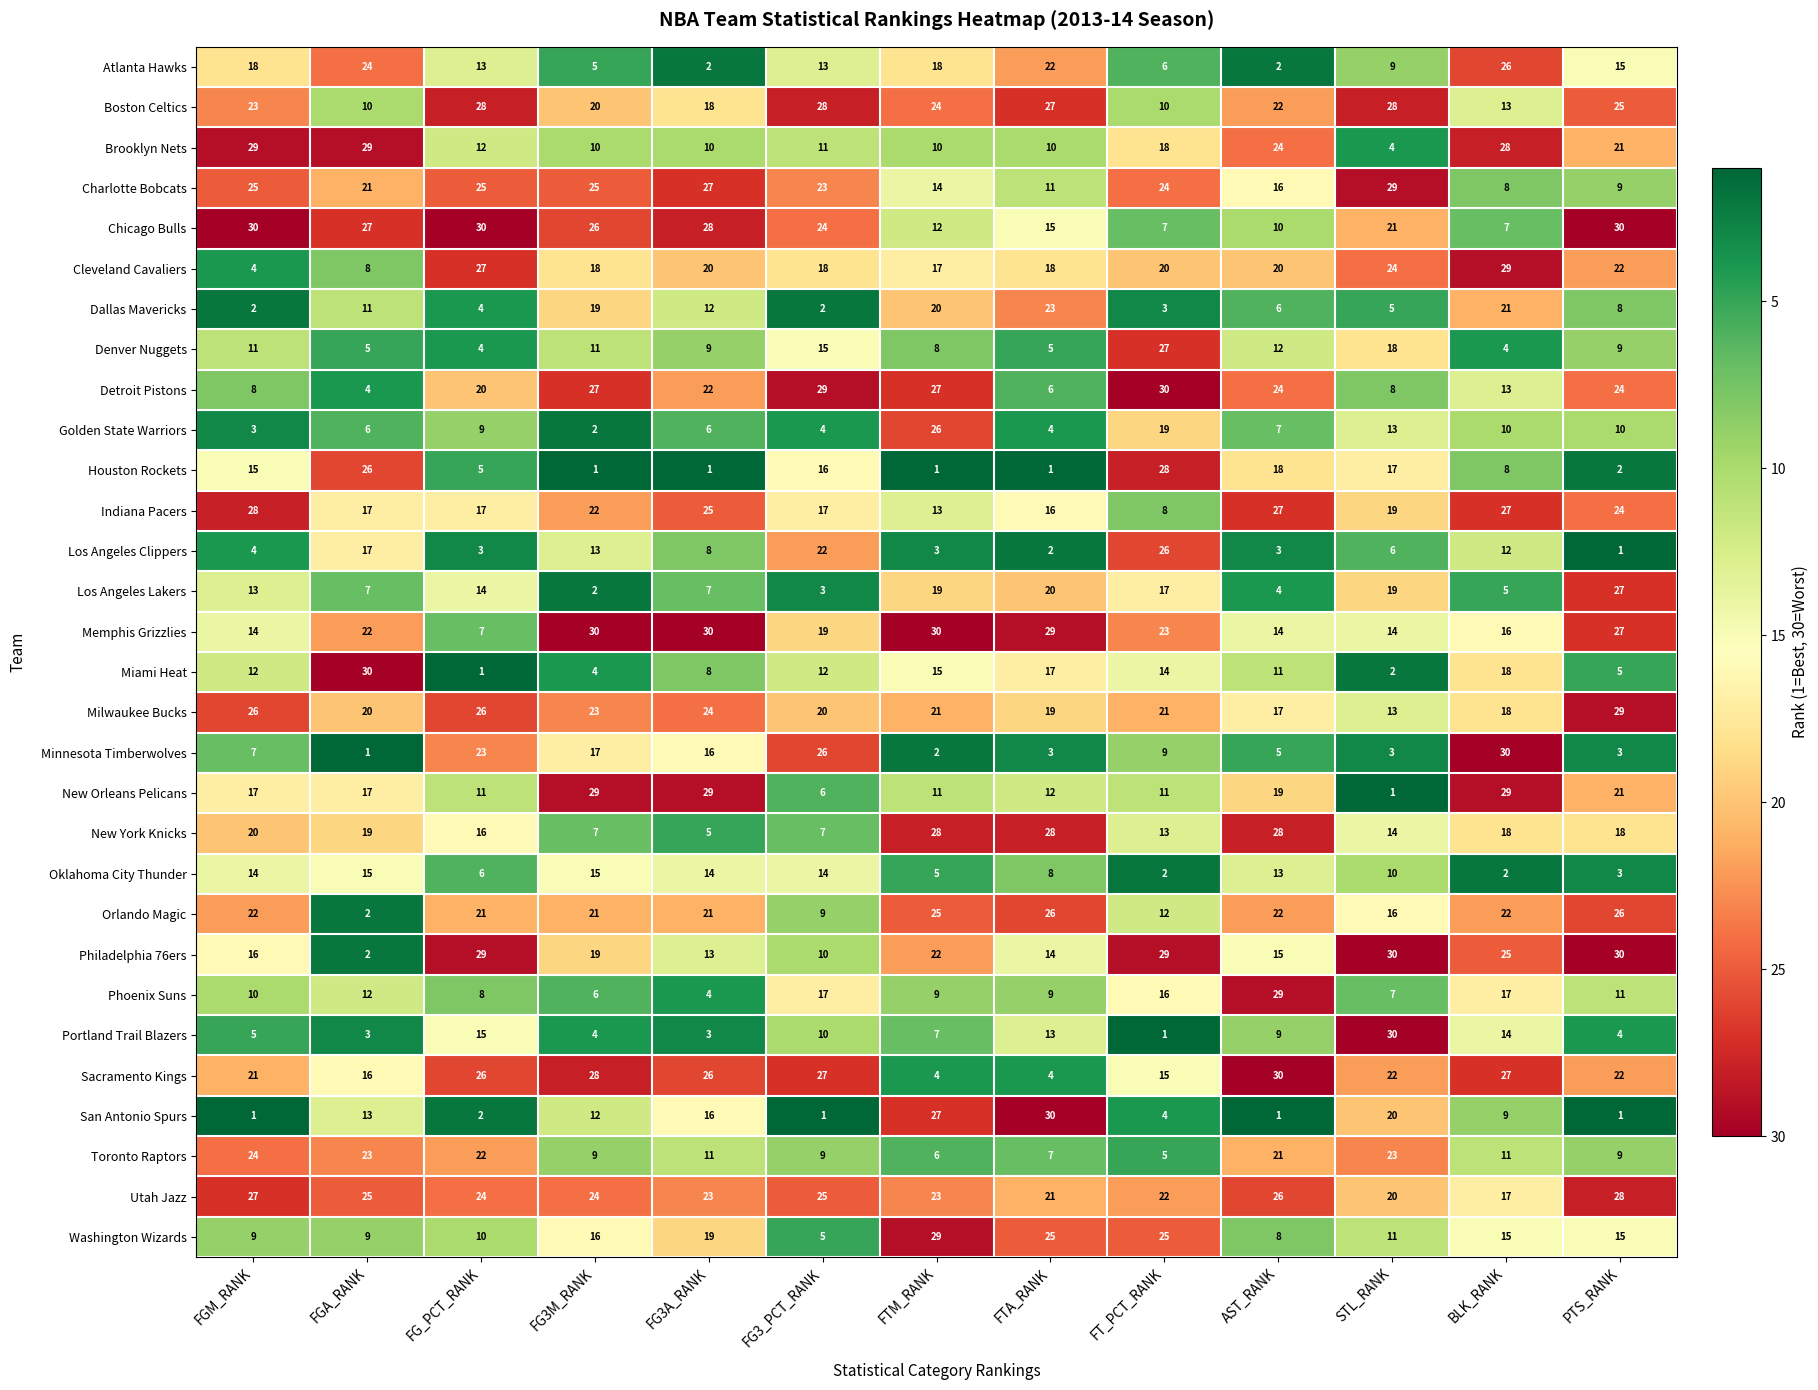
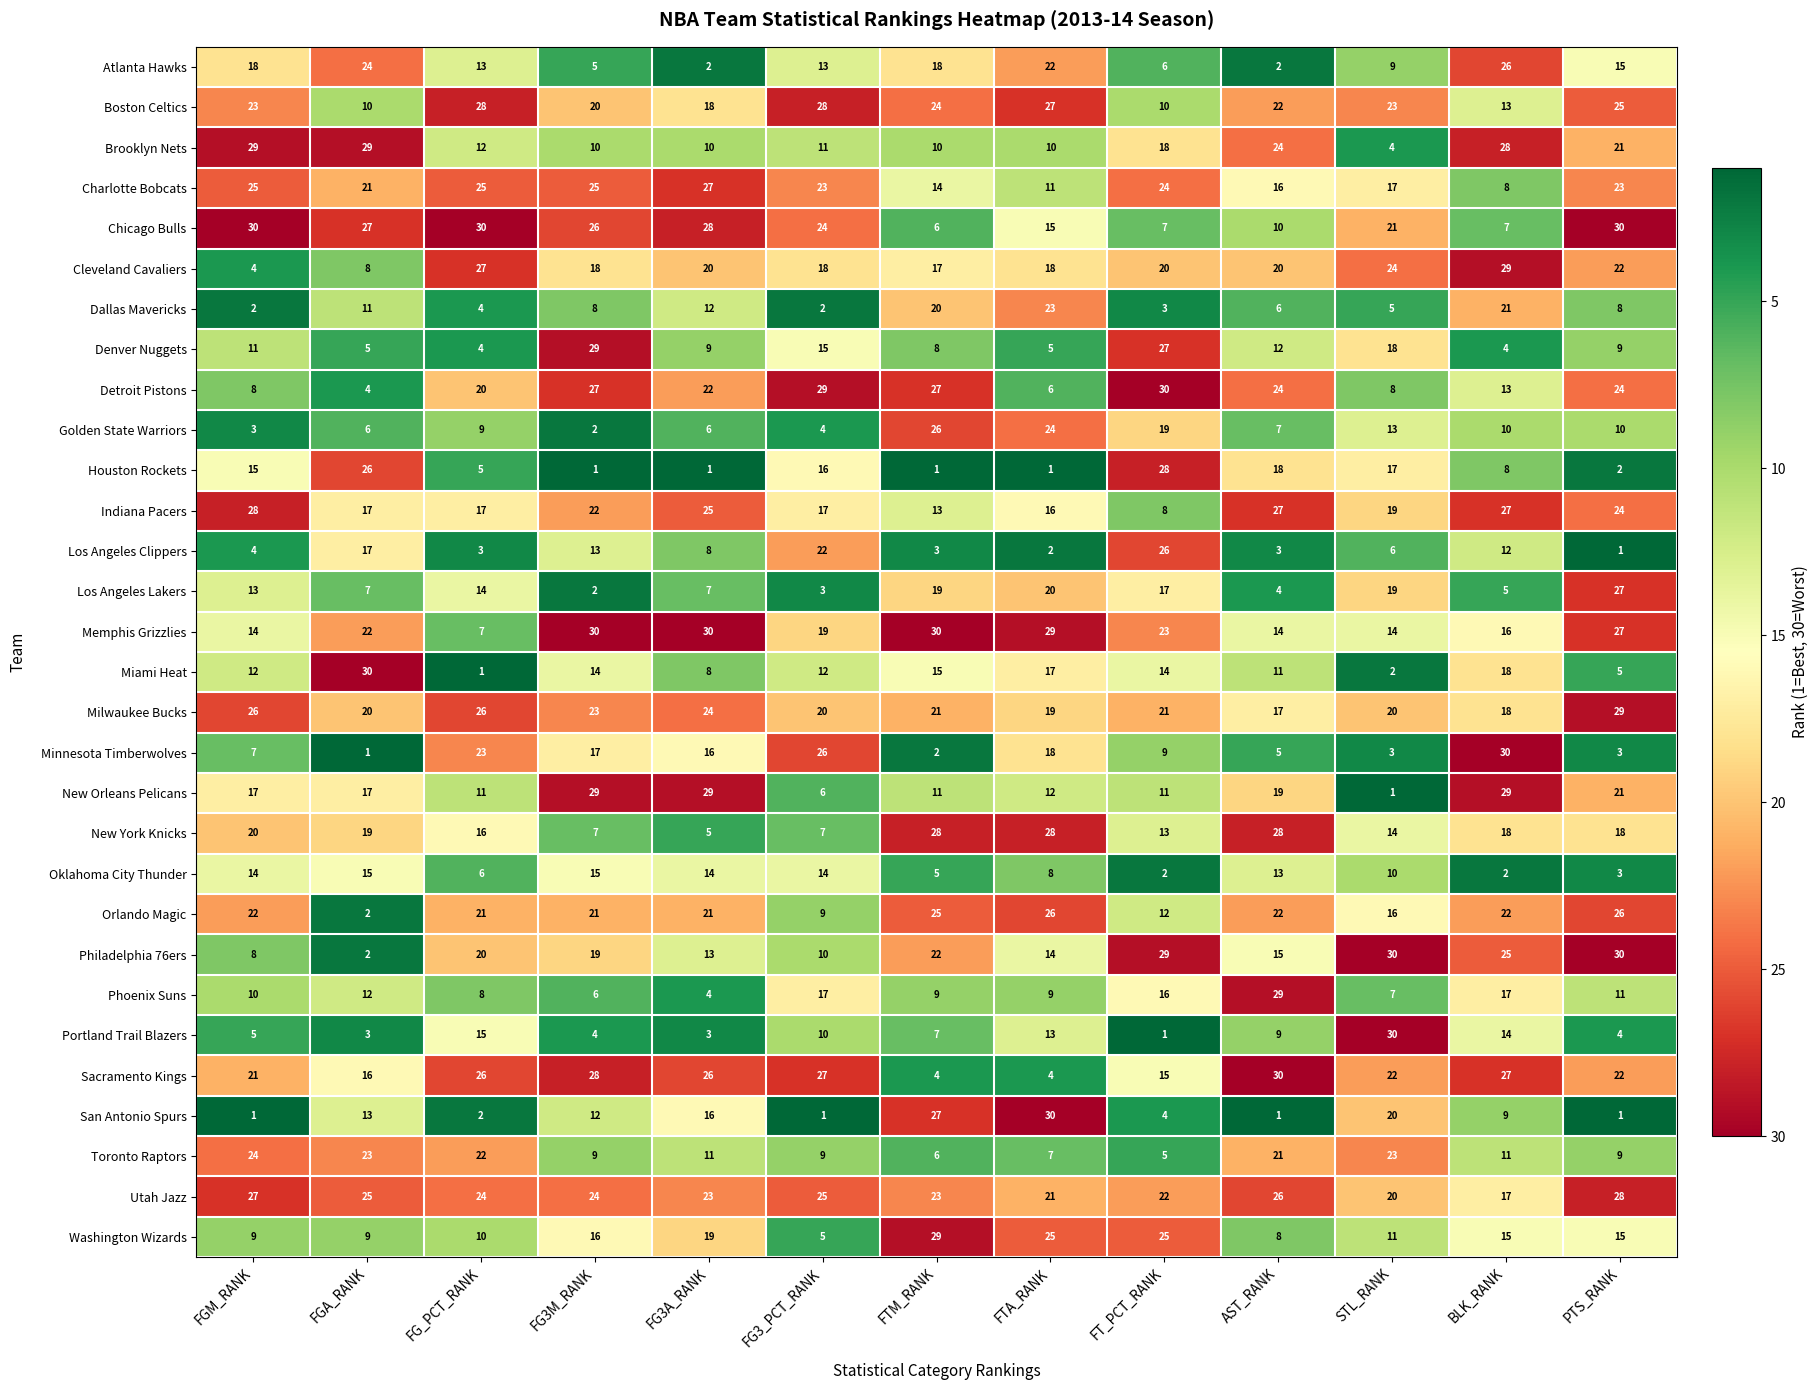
  {
    "Boston Celtics": {
      "FGM_RANK": 23,
      "FGA_RANK": 10,
      "FG_PCT_RANK": 28,
      "FG3M_RANK": 20,
      "FG3A_RANK": 18,
      "FG3_PCT_RANK": 28,
      "FTM_RANK": 24,
      "FTA_RANK": 27,
      "FT_PCT_RANK": 10,
      "AST_RANK": 22,
-     "STL_RANK": 28,
+     "STL_RANK": 23,
      "BLK_RANK": 13,
      "PTS_RANK": 25
    },
    "Charlotte Bobcats": {
      "FGM_RANK": 25,
      "FGA_RANK": 21,
      "FG_PCT_RANK": 25,
      "FG3M_RANK": 25,
      "FG3A_RANK": 27,
      "FG3_PCT_RANK": 23,
      "FTM_RANK": 14,
      "FTA_RANK": 11,
      "FT_PCT_RANK": 24,
      "AST_RANK": 16,
-     "STL_RANK": 29,
+     "STL_RANK": 17,
      "BLK_RANK": 8,
-     "PTS_RANK": 9
+     "PTS_RANK": 23
    },
    "Chicago Bulls": {
      "FGM_RANK": 30,
      "FGA_RANK": 27,
      "FG_PCT_RANK": 30,
      "FG3M_RANK": 26,
      "FG3A_RANK": 28,
      "FG3_PCT_RANK": 24,
-     "FTM_RANK": 12,
+     "FTM_RANK": 6,
      "FTA_RANK": 15,
      "FT_PCT_RANK": 7,
      "AST_RANK": 10,
      "STL_RANK": 21,
      "BLK_RANK": 7,
      "PTS_RANK": 30
    },
    "Dallas Mavericks": {
      "FGM_RANK": 2,
      "FGA_RANK": 11,
      "FG_PCT_RANK": 4,
-     "FG3M_RANK": 19,
+     "FG3M_RANK": 8,
      "FG3A_RANK": 12,
      "FG3_PCT_RANK": 2,
      "FTM_RANK": 20,
      "FTA_RANK": 23,
      "FT_PCT_RANK": 3,
      "AST_RANK": 6,
      "STL_RANK": 5,
      "BLK_RANK": 21,
      "PTS_RANK": 8
    },
    "Denver Nuggets": {
      "FGM_RANK": 11,
      "FGA_RANK": 5,
      "FG_PCT_RANK": 4,
-     "FG3M_RANK": 11,
+     "FG3M_RANK": 29,
      "FG3A_RANK": 9,
      "FG3_PCT_RANK": 15,
      "FTM_RANK": 8,
      "FTA_RANK": 5,
      "FT_PCT_RANK": 27,
      "AST_RANK": 12,
      "STL_RANK": 18,
      "BLK_RANK": 4,
      "PTS_RANK": 9
    },
    "Golden State Warriors": {
      "FGM_RANK": 3,
      "FGA_RANK": 6,
      "FG_PCT_RANK": 9,
      "FG3M_RANK": 2,
      "FG3A_RANK": 6,
      "FG3_PCT_RANK": 4,
      "FTM_RANK": 26,
-     "FTA_RANK": 4,
+     "FTA_RANK": 24,
      "FT_PCT_RANK": 19,
      "AST_RANK": 7,
      "STL_RANK": 13,
      "BLK_RANK": 10,
      "PTS_RANK": 10
    },
    "Miami Heat": {
      "FGM_RANK": 12,
      "FGA_RANK": 30,
      "FG_PCT_RANK": 1,
-     "FG3M_RANK": 4,
+     "FG3M_RANK": 14,
      "FG3A_RANK": 8,
      "FG3_PCT_RANK": 12,
      "FTM_RANK": 15,
      "FTA_RANK": 17,
      "FT_PCT_RANK": 14,
      "AST_RANK": 11,
      "STL_RANK": 2,
      "BLK_RANK": 18,
      "PTS_RANK": 5
    },
    "Milwaukee Bucks": {
      "FGM_RANK": 26,
      "FGA_RANK": 20,
      "FG_PCT_RANK": 26,
      "FG3M_RANK": 23,
      "FG3A_RANK": 24,
      "FG3_PCT_RANK": 20,
      "FTM_RANK": 21,
      "FTA_RANK": 19,
      "FT_PCT_RANK": 21,
      "AST_RANK": 17,
-     "STL_RANK": 13,
+     "STL_RANK": 20,
      "BLK_RANK": 18,
      "PTS_RANK": 29
    },
    "Minnesota Timberwolves": {
      "FGM_RANK": 7,
      "FGA_RANK": 1,
      "FG_PCT_RANK": 23,
      "FG3M_RANK": 17,
      "FG3A_RANK": 16,
      "FG3_PCT_RANK": 26,
      "FTM_RANK": 2,
-     "FTA_RANK": 3,
+     "FTA_RANK": 18,
      "FT_PCT_RANK": 9,
      "AST_RANK": 5,
      "STL_RANK": 3,
      "BLK_RANK": 30,
      "PTS_RANK": 3
    },
    "Philadelphia 76ers": {
-     "FGM_RANK": 16,
+     "FGM_RANK": 8,
      "FGA_RANK": 2,
-     "FG_PCT_RANK": 29,
+     "FG_PCT_RANK": 20,
      "FG3M_RANK": 19,
      "FG3A_RANK": 13,
      "FG3_PCT_RANK": 10,
      "FTM_RANK": 22,
      "FTA_RANK": 14,
      "FT_PCT_RANK": 29,
      "AST_RANK": 15,
      "STL_RANK": 30,
      "BLK_RANK": 25,
      "PTS_RANK": 30
    }
  }
